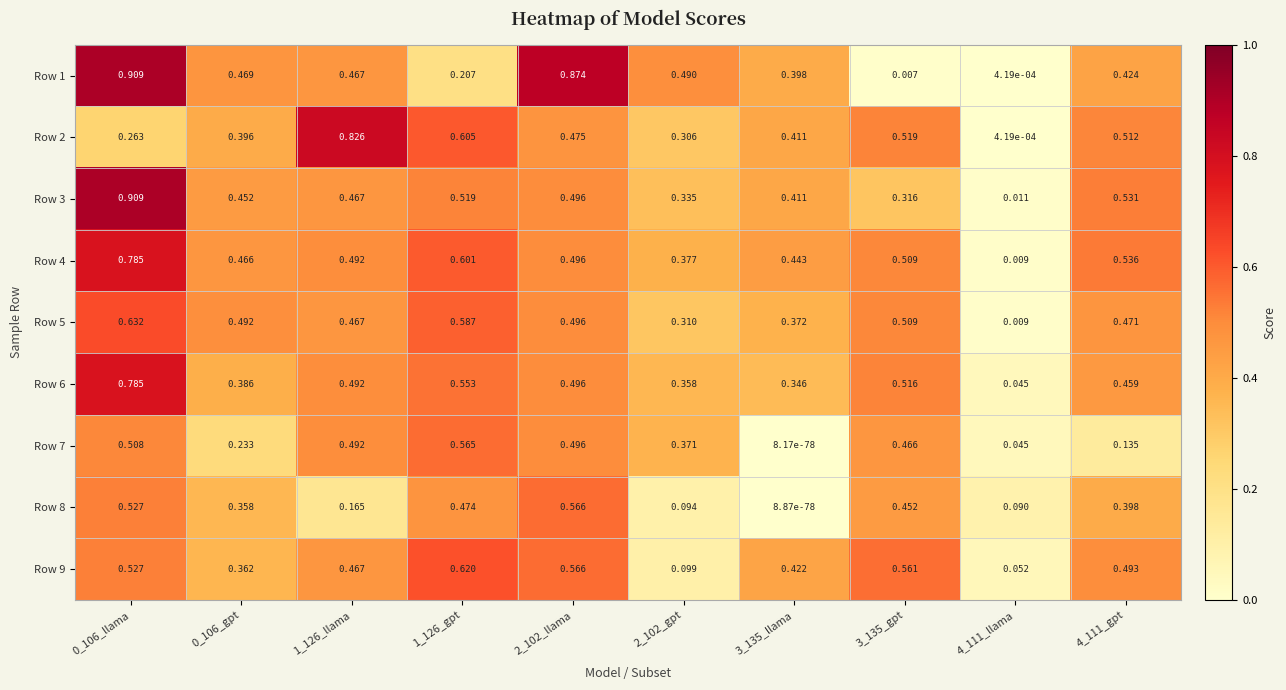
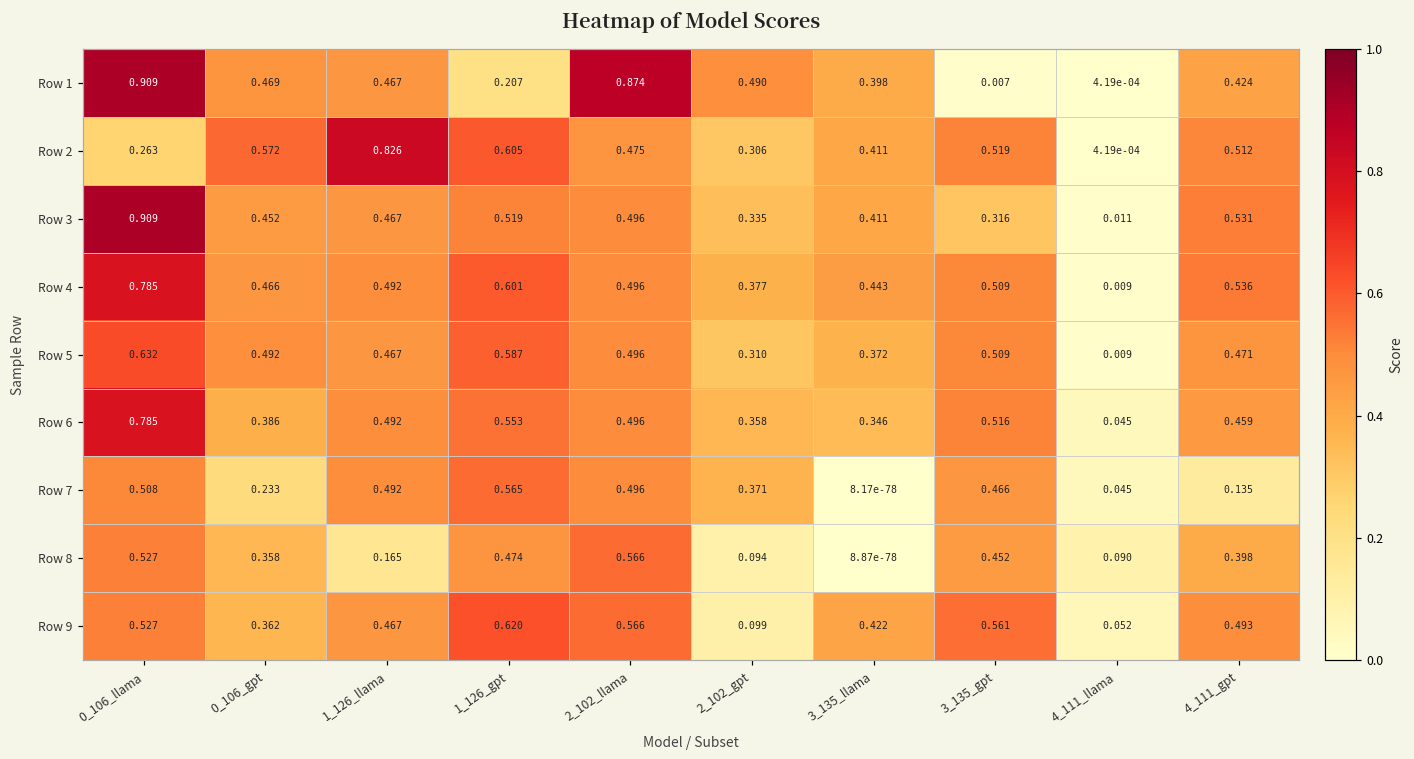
  {
    "Row 1": {
      "0_106_llama": "0.909",
      "0_106_gpt": "0.469",
      "1_126_llama": "0.467",
      "1_126_gpt": "0.207",
      "2_102_llama": "0.874",
      "2_102_gpt": "0.490",
      "3_135_llama": "0.398",
      "3_135_gpt": "0.007",
      "4_111_llama": "4.19e-04",
      "4_111_gpt": "0.424"
    },
    "Row 2": {
      "0_106_llama": "0.263",
-     "0_106_gpt": "0.396",
+     "0_106_gpt": "0.572",
      "1_126_llama": "0.826",
      "1_126_gpt": "0.605",
      "2_102_llama": "0.475",
      "2_102_gpt": "0.306",
      "3_135_llama": "0.411",
      "3_135_gpt": "0.519",
      "4_111_llama": "4.19e-04",
      "4_111_gpt": "0.512"
    },
    "Row 3": {
      "0_106_llama": "0.909",
      "0_106_gpt": "0.452",
      "1_126_llama": "0.467",
      "1_126_gpt": "0.519",
      "2_102_llama": "0.496",
      "2_102_gpt": "0.335",
      "3_135_llama": "0.411",
      "3_135_gpt": "0.316",
      "4_111_llama": "0.011",
      "4_111_gpt": "0.531"
    },
    "Row 4": {
      "0_106_llama": "0.785",
      "0_106_gpt": "0.466",
      "1_126_llama": "0.492",
      "1_126_gpt": "0.601",
      "2_102_llama": "0.496",
      "2_102_gpt": "0.377",
      "3_135_llama": "0.443",
      "3_135_gpt": "0.509",
      "4_111_llama": "0.009",
      "4_111_gpt": "0.536"
    },
    "Row 5": {
      "0_106_llama": "0.632",
      "0_106_gpt": "0.492",
      "1_126_llama": "0.467",
      "1_126_gpt": "0.587",
      "2_102_llama": "0.496",
      "2_102_gpt": "0.310",
      "3_135_llama": "0.372",
      "3_135_gpt": "0.509",
      "4_111_llama": "0.009",
      "4_111_gpt": "0.471"
    },
    "Row 6": {
      "0_106_llama": "0.785",
      "0_106_gpt": "0.386",
      "1_126_llama": "0.492",
      "1_126_gpt": "0.553",
      "2_102_llama": "0.496",
      "2_102_gpt": "0.358",
      "3_135_llama": "0.346",
      "3_135_gpt": "0.516",
      "4_111_llama": "0.045",
      "4_111_gpt": "0.459"
    },
    "Row 7": {
      "0_106_llama": "0.508",
      "0_106_gpt": "0.233",
      "1_126_llama": "0.492",
      "1_126_gpt": "0.565",
      "2_102_llama": "0.496",
      "2_102_gpt": "0.371",
      "3_135_llama": "8.17e-78",
      "3_135_gpt": "0.466",
      "4_111_llama": "0.045",
      "4_111_gpt": "0.135"
    },
    "Row 8": {
      "0_106_llama": "0.527",
      "0_106_gpt": "0.358",
      "1_126_llama": "0.165",
      "1_126_gpt": "0.474",
      "2_102_llama": "0.566",
      "2_102_gpt": "0.094",
      "3_135_llama": "8.87e-78",
      "3_135_gpt": "0.452",
      "4_111_llama": "0.090",
      "4_111_gpt": "0.398"
    },
    "Row 9": {
      "0_106_llama": "0.527",
      "0_106_gpt": "0.362",
      "1_126_llama": "0.467",
      "1_126_gpt": "0.620",
      "2_102_llama": "0.566",
      "2_102_gpt": "0.099",
      "3_135_llama": "0.422",
      "3_135_gpt": "0.561",
      "4_111_llama": "0.052",
      "4_111_gpt": "0.493"
    }
  }
